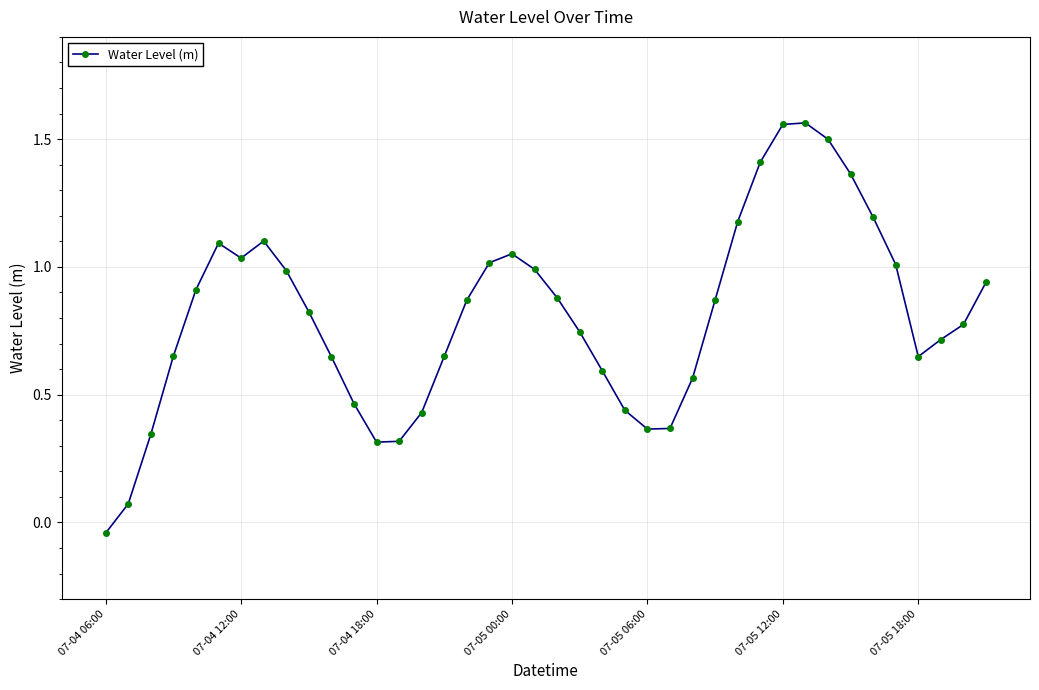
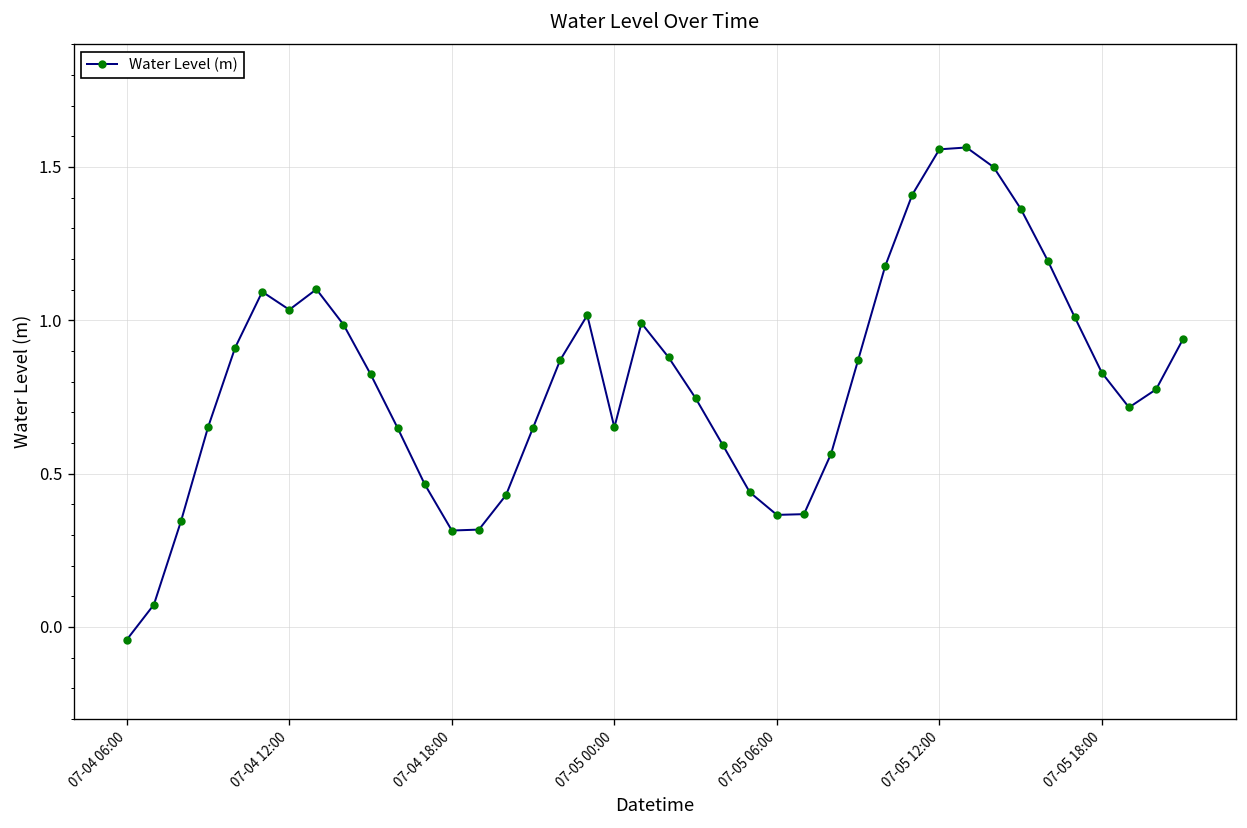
  {
    "07-04 06:00": -0.04,
    "07-04 12:00": 1.03,
    "07-04 18:00": 0.31,
-   "07-05 00:00": 1.05,
+   "07-05 00:00": 0.65,
    "07-05 06:00": 0.37,
    "07-05 12:00": 1.56,
-   "07-05 18:00": 0.65
+   "07-05 18:00": 0.83
  }
